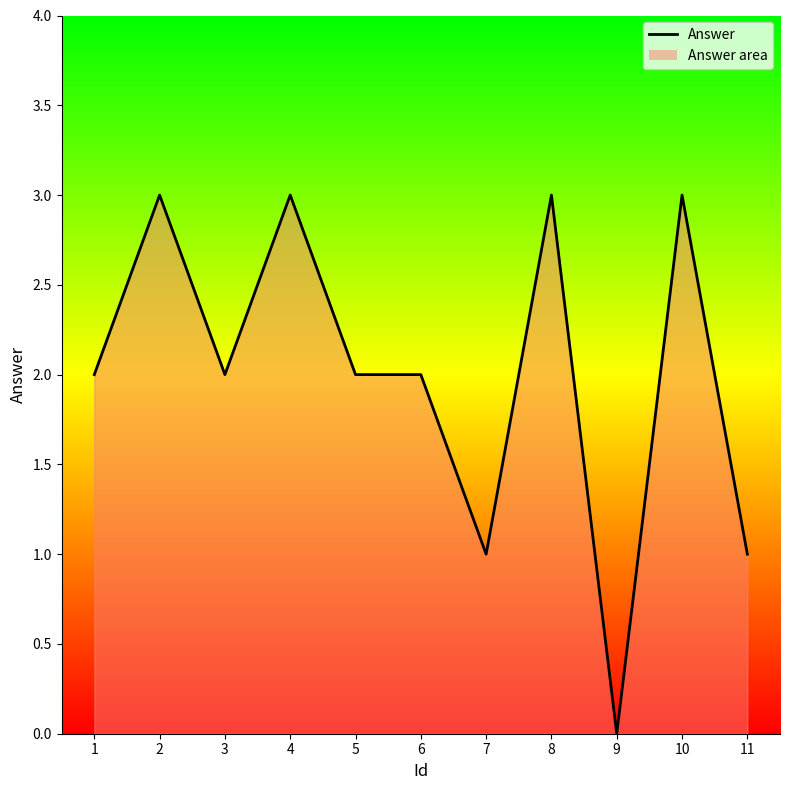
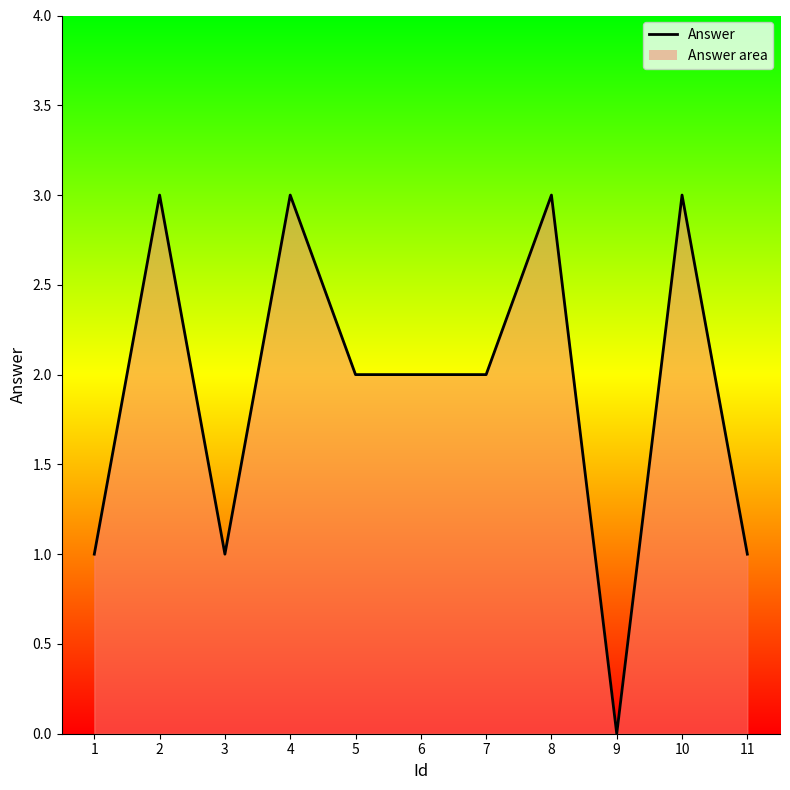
  {
-   "1": 2,
+   "1": 1,
    "2": 3,
-   "3": 2,
+   "3": 1,
    "4": 3,
    "5": 2,
    "6": 2,
-   "7": 1,
+   "7": 2,
    "8": 3,
    "9": 0,
    "10": 3,
    "11": 1
  }
